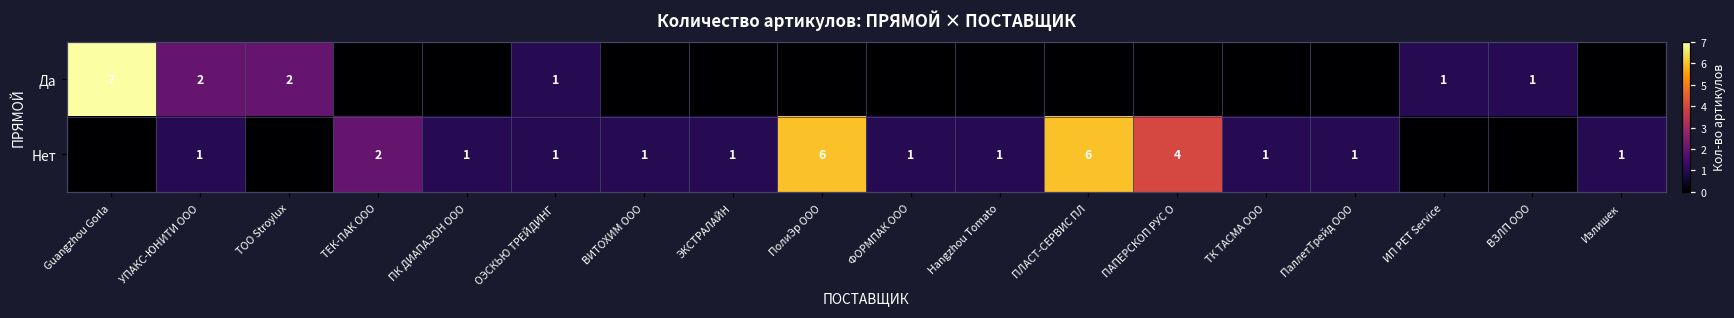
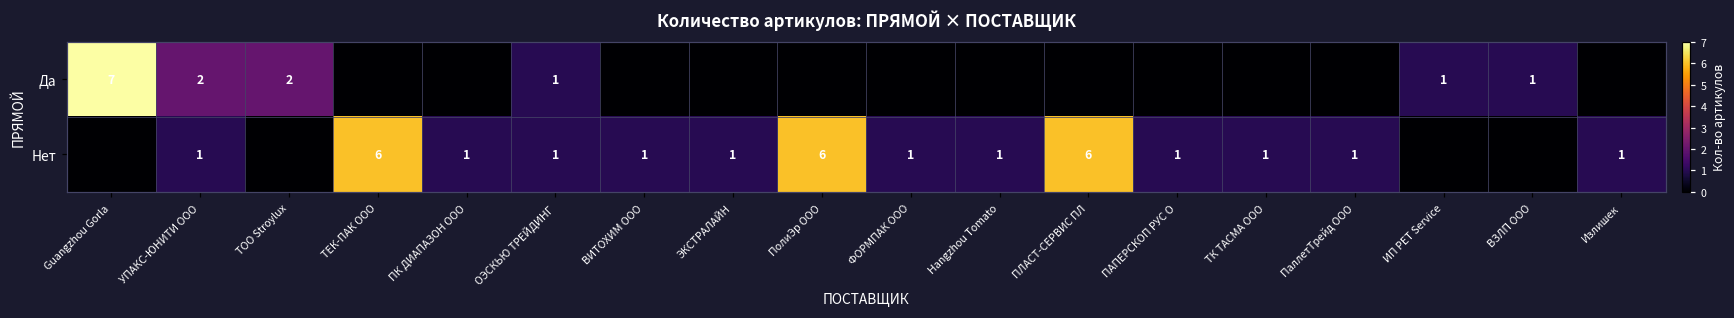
  {
    "Да": {
      "Guangzhou Gorla": 7,
      "УПАКС-ЮНИТИ ООО": 2,
      "ТОО Stroylux": 2,
      "ОЭСКЬЮ ТРЕЙДИНГ": 1,
      "ИП PET Service": 1,
      "ВЗЛП ООО": 1
    },
    "Нет": {
      "УПАКС-ЮНИТИ ООО": 1,
-     "ТЕК-ПАК ООО": 2,
+     "ТЕК-ПАК ООО": 6,
      "ПК ДИАПАЗОН ООО": 1,
      "ОЭСКЬЮ ТРЕЙДИНГ": 1,
      "ВИТОХИМ ООО": 1,
      "ЭКСТРАЛАЙН": 1,
      "ПолиЭр ООО": 6,
      "ФОРМПАК ООО": 1,
      "Hangzhou Tomato": 1,
      "ПЛАСТ-СЕРВИС ПЛ": 6,
-     "ПАПЕРСКОП РУС О": 4,
+     "ПАПЕРСКОП РУС О": 1,
      "ТК ТАСМА ООО": 1,
      "ПаллетТрейд ООО": 1,
      "Излишек": 1
    }
  }
